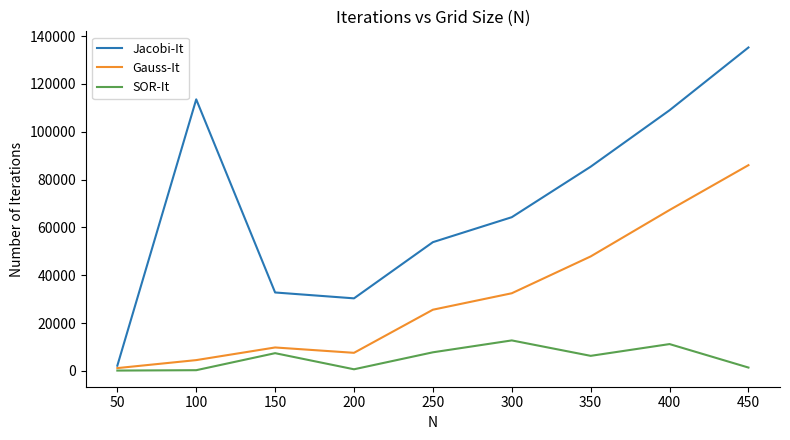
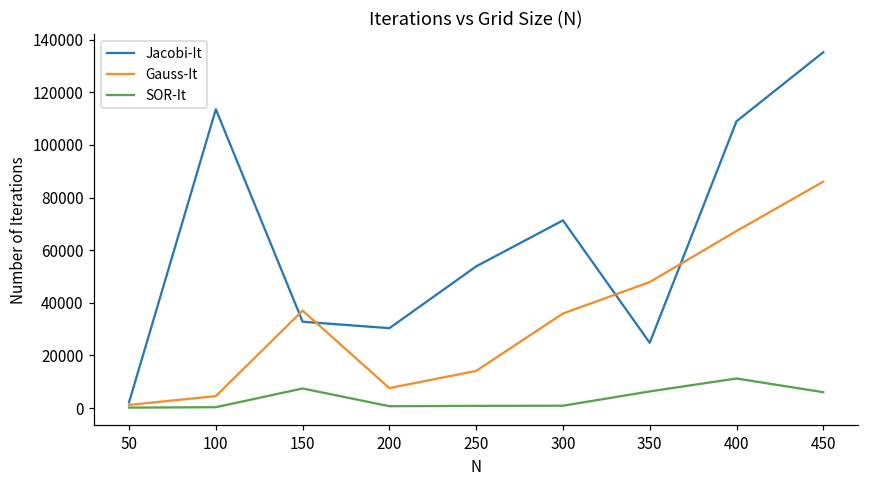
  {
    "Jacobi-It": {
      "100": 114000,
      "150": 33000,
      "200": 30000,
      "250": 54000,
-     "300": 64000,
-     "350": 85000,
+     "300": 71000,
+     "350": 25000,
      "400": 109000,
      "450": 135000
    },
    "Gauss-It": {
      "100": 5000,
-     "150": 10000,
+     "150": 37000,
      "200": 8000,
-     "250": 26000,
-     "300": 32000,
+     "250": 14000,
+     "300": 36000,
      "350": 48000,
      "400": 67000,
      "450": 86000
    },
    "SOR-It": {
      "100": 0,
      "150": 7000,
      "200": 1000,
-     "250": 8000,
-     "300": 13000,
+     "250": 1000,
+     "300": 1000,
      "350": 6000,
      "400": 11000,
-     "450": 1000
+     "450": 6000
    }
  }
